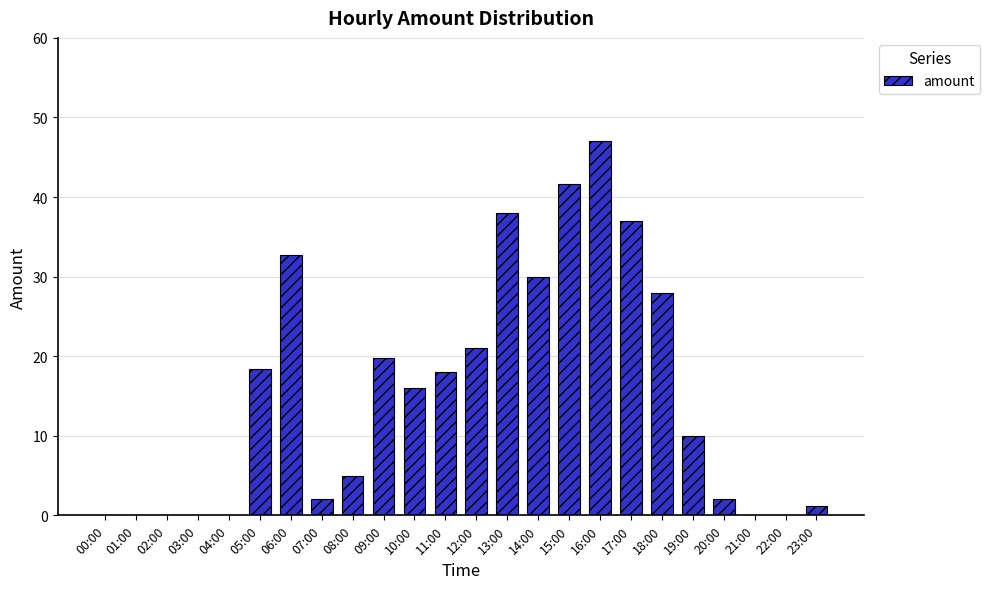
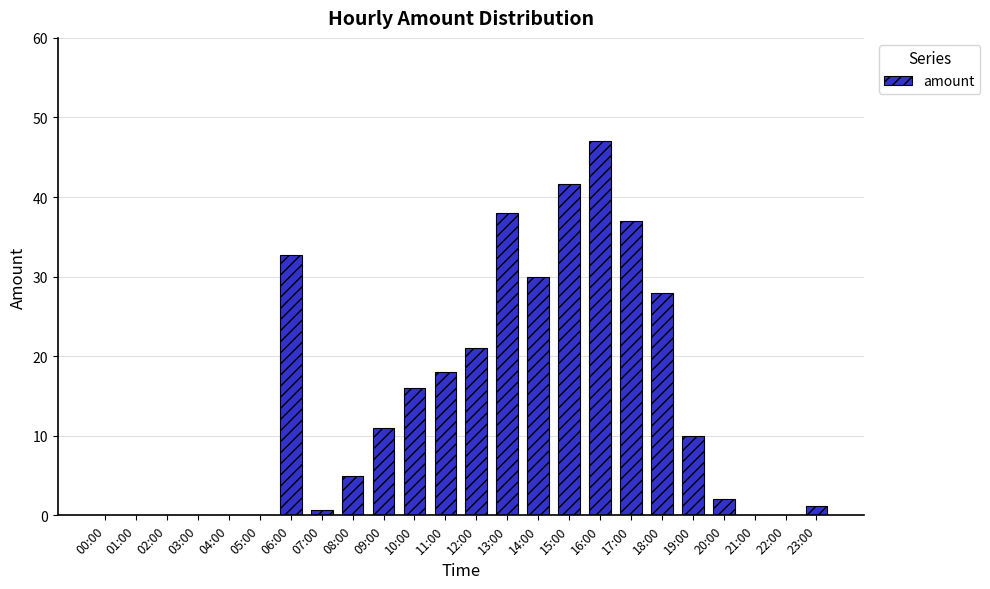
  {
    "00:00": 0,
    "01:00": 0,
    "02:00": 0,
    "03:00": 0,
    "04:00": 0,
-   "05:00": 18,
+   "05:00": 0,
    "06:00": 33,
-   "07:00": 2,
+   "07:00": 1,
    "08:00": 5,
-   "09:00": 20,
+   "09:00": 11,
    "10:00": 16,
    "11:00": 18,
    "12:00": 21,
    "13:00": 38,
    "14:00": 30,
    "15:00": 42,
    "16:00": 47,
    "17:00": 37,
    "18:00": 28,
    "19:00": 10,
    "20:00": 2,
    "21:00": 0,
    "22:00": 0,
    "23:00": 1
  }
